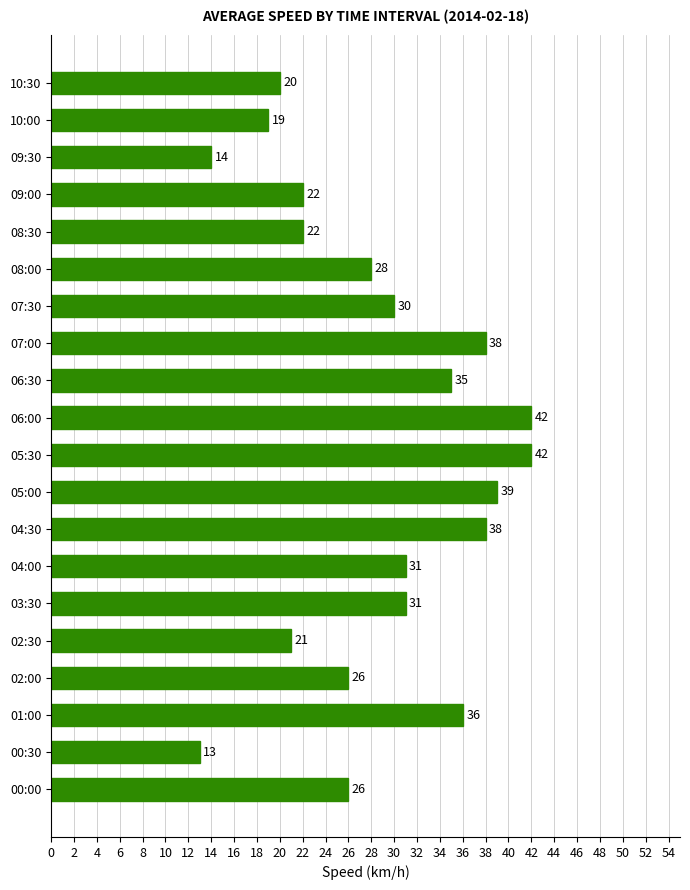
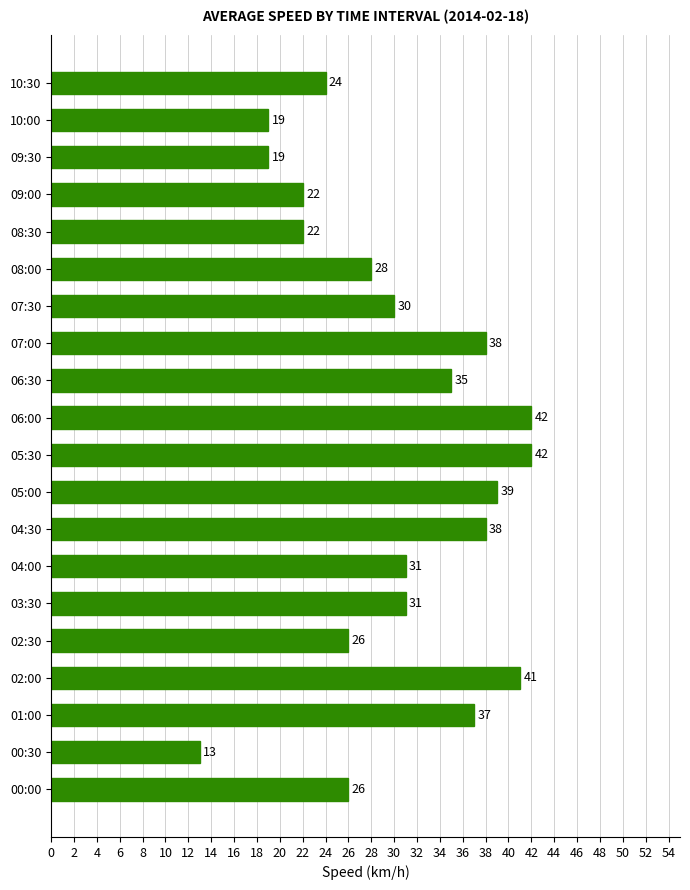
  {
-   "10:30": 20,
+   "10:30": 24,
    "10:00": 19,
-   "09:30": 14,
+   "09:30": 19,
    "09:00": 22,
    "08:30": 22,
    "08:00": 28,
    "07:30": 30,
    "07:00": 38,
    "06:30": 35,
    "06:00": 42,
    "05:30": 42,
    "05:00": 39,
    "04:30": 38,
    "04:00": 31,
    "03:30": 31,
-   "02:30": 21,
-   "02:00": 26,
-   "01:00": 36,
+   "02:30": 26,
+   "02:00": 41,
+   "01:00": 37,
    "00:30": 13,
    "00:00": 26
  }
